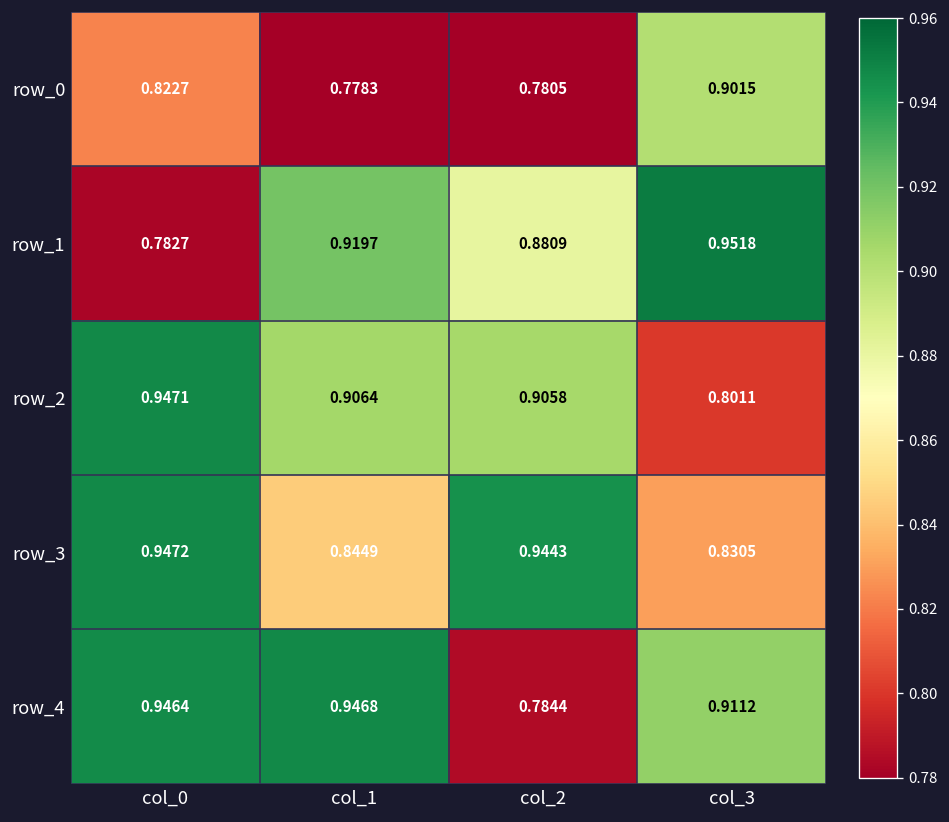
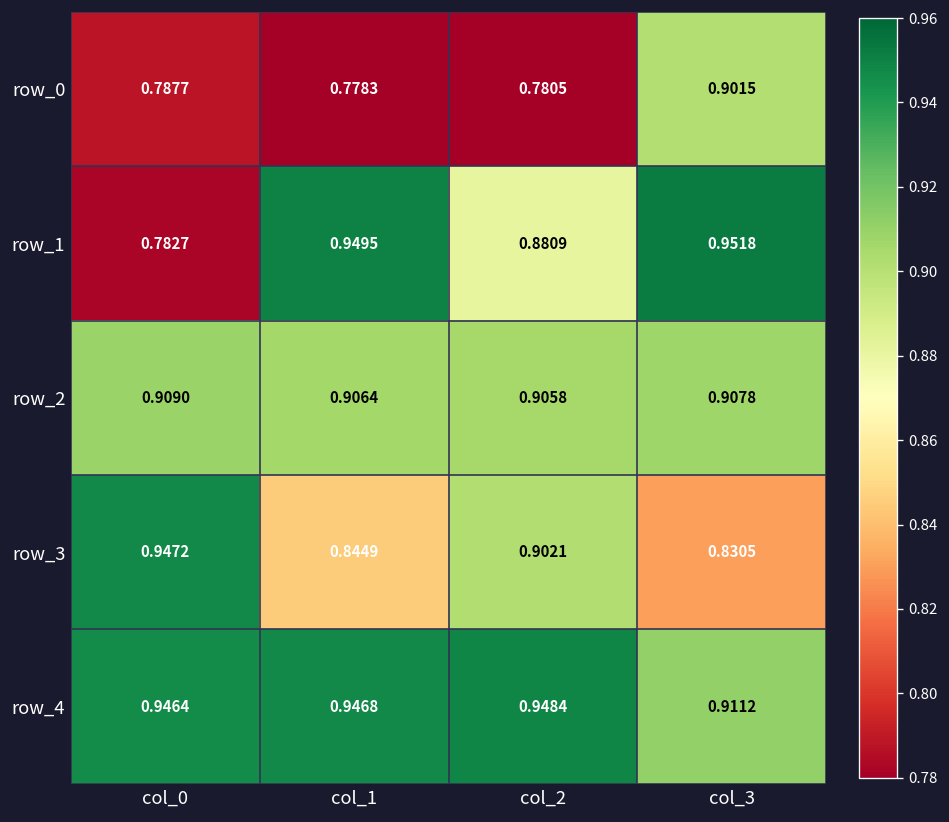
  {
    "row_0": {
-     "col_0": 0.8227,
+     "col_0": 0.7877,
      "col_1": 0.7783,
      "col_2": 0.7805,
      "col_3": 0.9015
    },
    "row_1": {
      "col_0": 0.7827,
-     "col_1": 0.9197,
+     "col_1": 0.9495,
      "col_2": 0.8809,
      "col_3": 0.9518
    },
    "row_2": {
-     "col_0": 0.9471,
+     "col_0": 0.9090,
      "col_1": 0.9064,
      "col_2": 0.9058,
-     "col_3": 0.8011
+     "col_3": 0.9078
    },
    "row_3": {
      "col_0": 0.9472,
      "col_1": 0.8449,
-     "col_2": 0.9443,
+     "col_2": 0.9021,
      "col_3": 0.8305
    },
    "row_4": {
      "col_0": 0.9464,
      "col_1": 0.9468,
-     "col_2": 0.7844,
+     "col_2": 0.9484,
      "col_3": 0.9112
    }
  }
